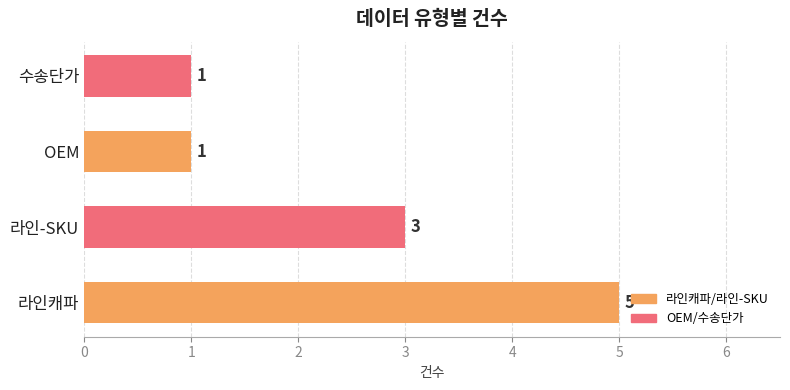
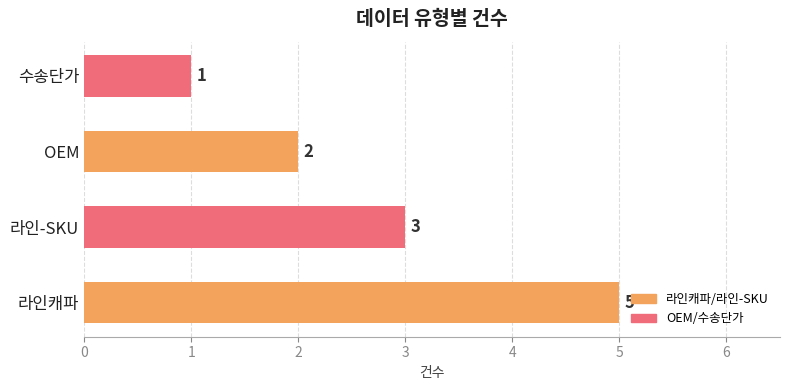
  {
    "수송단가": 1,
-   "OEM": 1,
+   "OEM": 2,
    "라인-SKU": 3,
    "라인캐파": 5
  }
